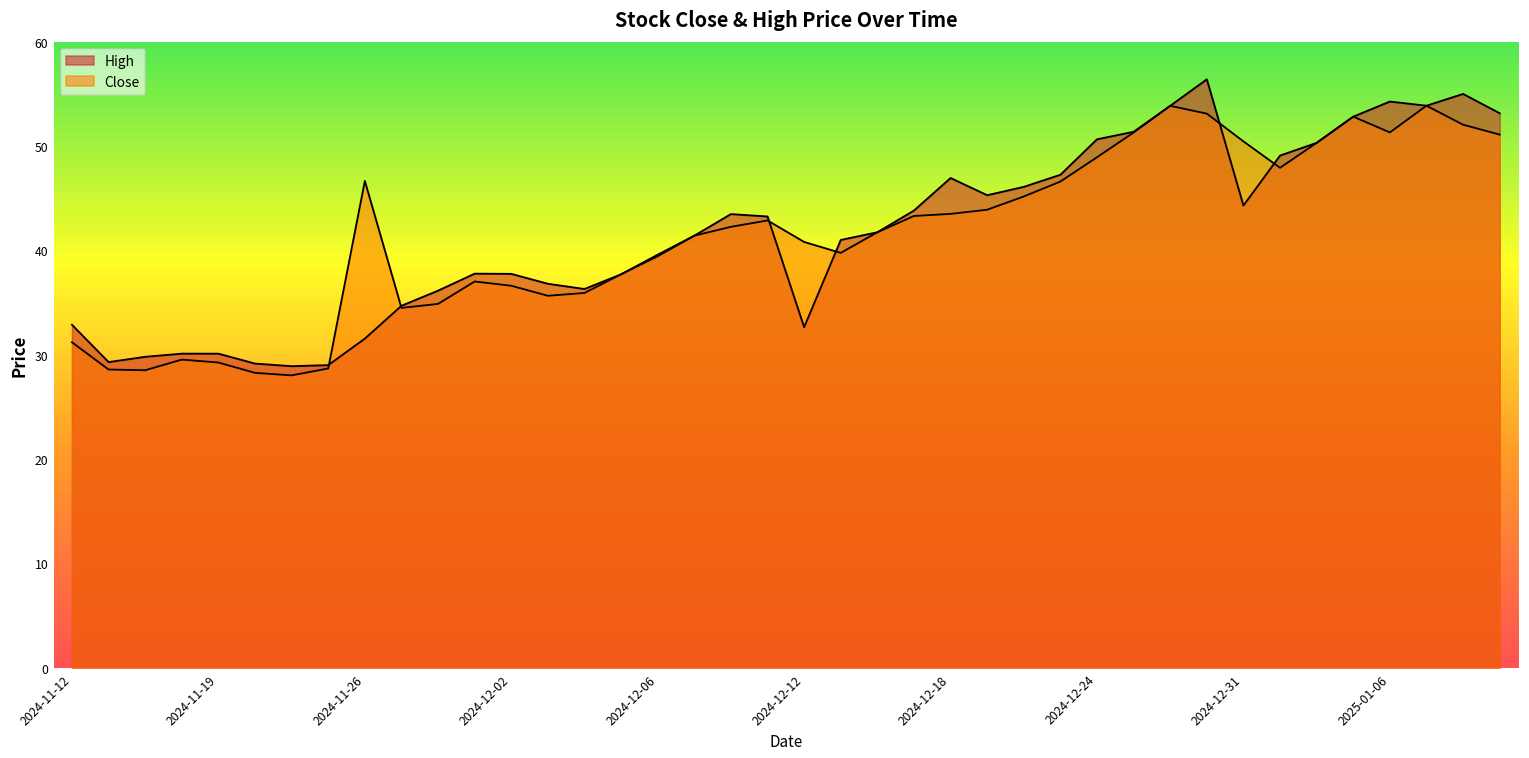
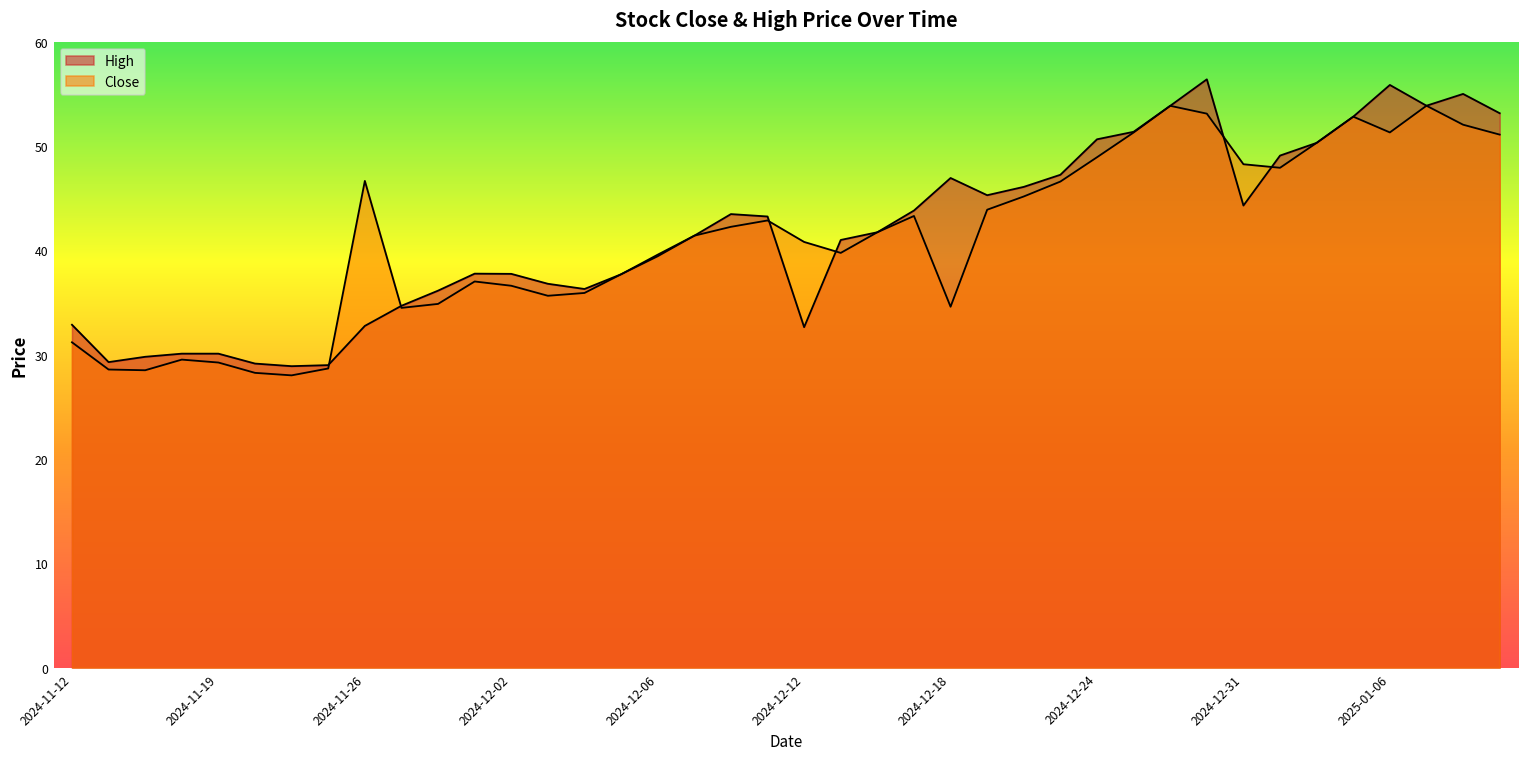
  {
    "High": {
      "2024-11-12": 33,
      "2024-11-19": 30,
-     "2024-11-26": 32,
+     "2024-11-26": 33,
      "2024-12-02": 38,
      "2024-12-12": 33,
      "2024-12-18": 47,
      "2024-12-24": 51,
      "2024-12-31": 44,
-     "2025-01-06": 54
+     "2025-01-06": 56
    },
    "Close": {
      "2024-11-12": 31,
      "2024-11-19": 29,
      "2024-11-26": 47,
      "2024-12-02": 37,
      "2024-12-12": 41,
-     "2024-12-18": 44,
+     "2024-12-18": 35,
      "2024-12-24": 49,
-     "2024-12-31": 50,
+     "2024-12-31": 48,
      "2025-01-06": 51
    }
  }
